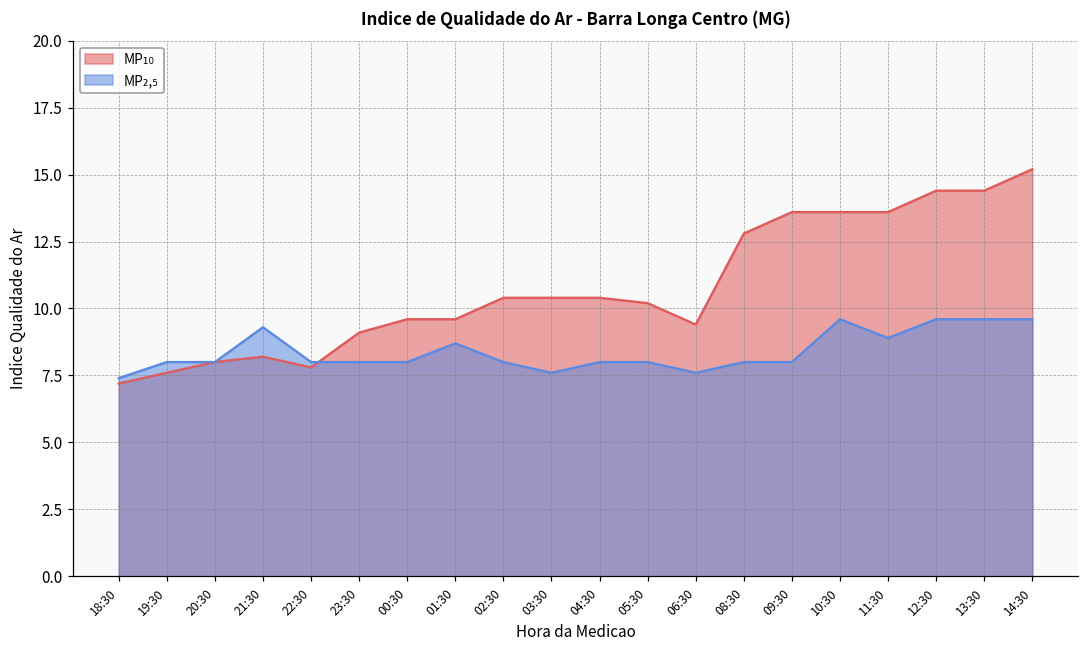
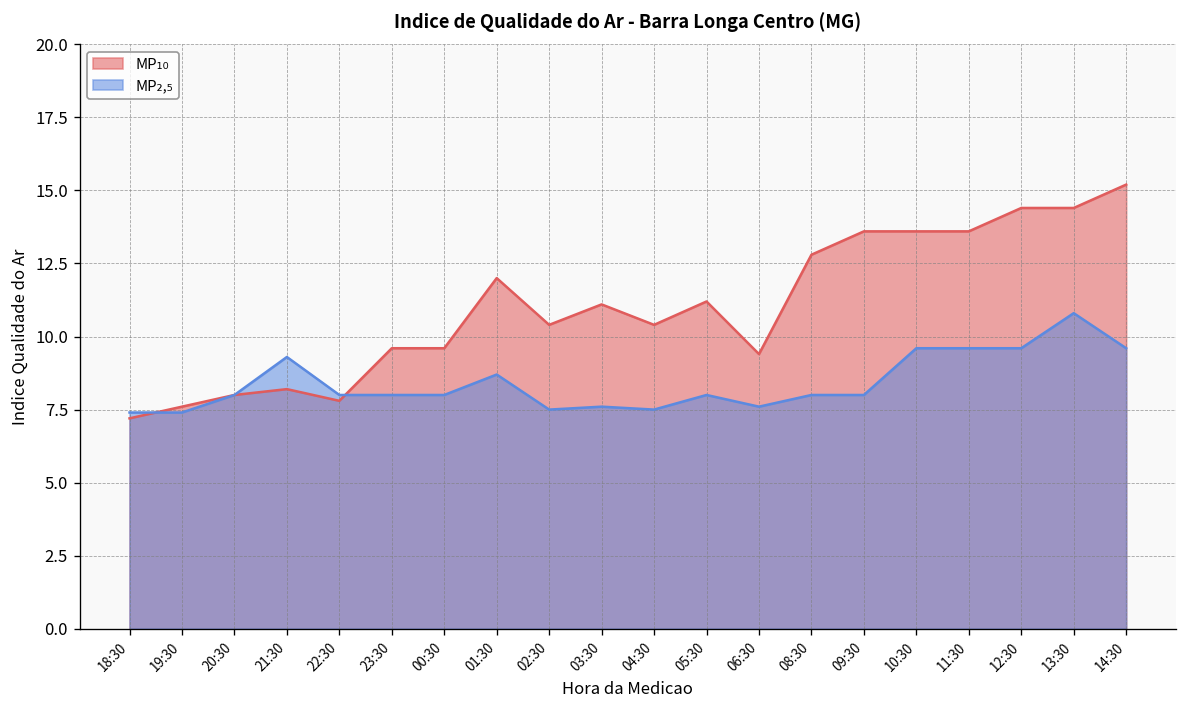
  {
    "MP₁₀": {
      "18:30": 7.2,
      "19:30": 7.6,
      "21:30": 8.2,
      "22:30": 7.8,
-     "23:30": 9.1,
+     "23:30": 9.6,
      "00:30": 9.6,
-     "01:30": 9.6,
+     "01:30": 12.0,
      "02:30": 10.4,
-     "03:30": 10.4,
+     "03:30": 11.1,
      "04:30": 10.4,
-     "05:30": 10.2,
+     "05:30": 11.2,
      "06:30": 9.4,
      "08:30": 12.8,
      "09:30": 13.6,
      "10:30": 13.6,
      "11:30": 13.6,
      "12:30": 14.4,
      "13:30": 14.4,
      "14:30": 15.2
    },
    "MP₂,₅": {
      "18:30": 7.4,
-     "19:30": 8.0,
+     "19:30": 7.4,
      "21:30": 9.3,
      "22:30": 8.0,
      "23:30": 8.0,
      "00:30": 8.0,
      "01:30": 8.7,
-     "02:30": 8.0,
+     "02:30": 7.5,
      "03:30": 7.6,
-     "04:30": 8.0,
+     "04:30": 7.5,
      "05:30": 8.0,
      "06:30": 7.6,
      "08:30": 8.0,
      "09:30": 8.0,
      "10:30": 9.6,
-     "11:30": 8.9,
+     "11:30": 9.6,
      "12:30": 9.6,
-     "13:30": 9.6,
+     "13:30": 10.8,
      "14:30": 9.6
    }
  }
